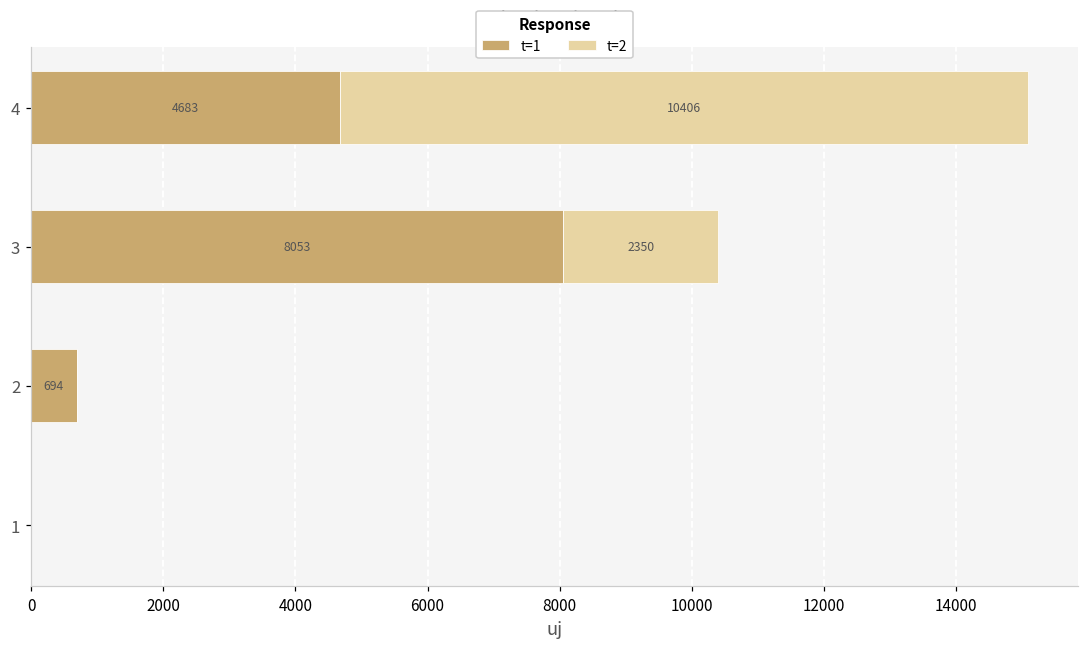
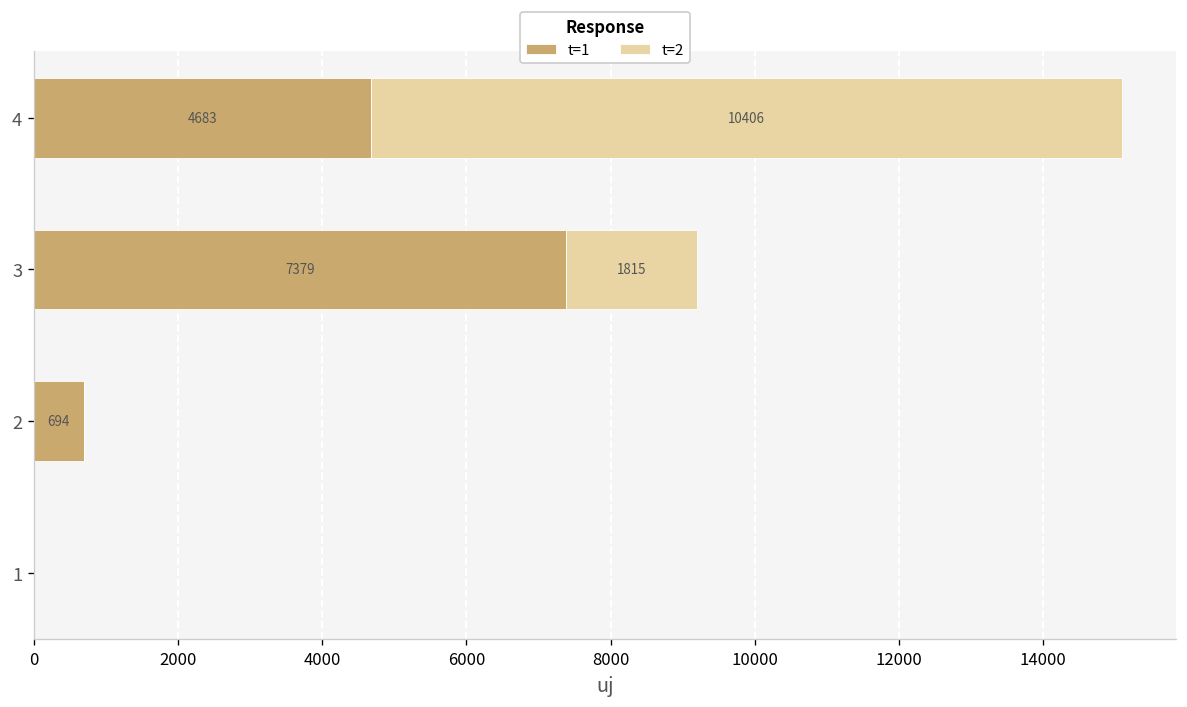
  {
    "t=1": {
      "4": 4683,
-     "3": 8053,
+     "3": 7379,
      "2": 694
    },
    "t=2": {
      "4": 10406,
-     "3": 2350
+     "3": 1815
    }
  }
